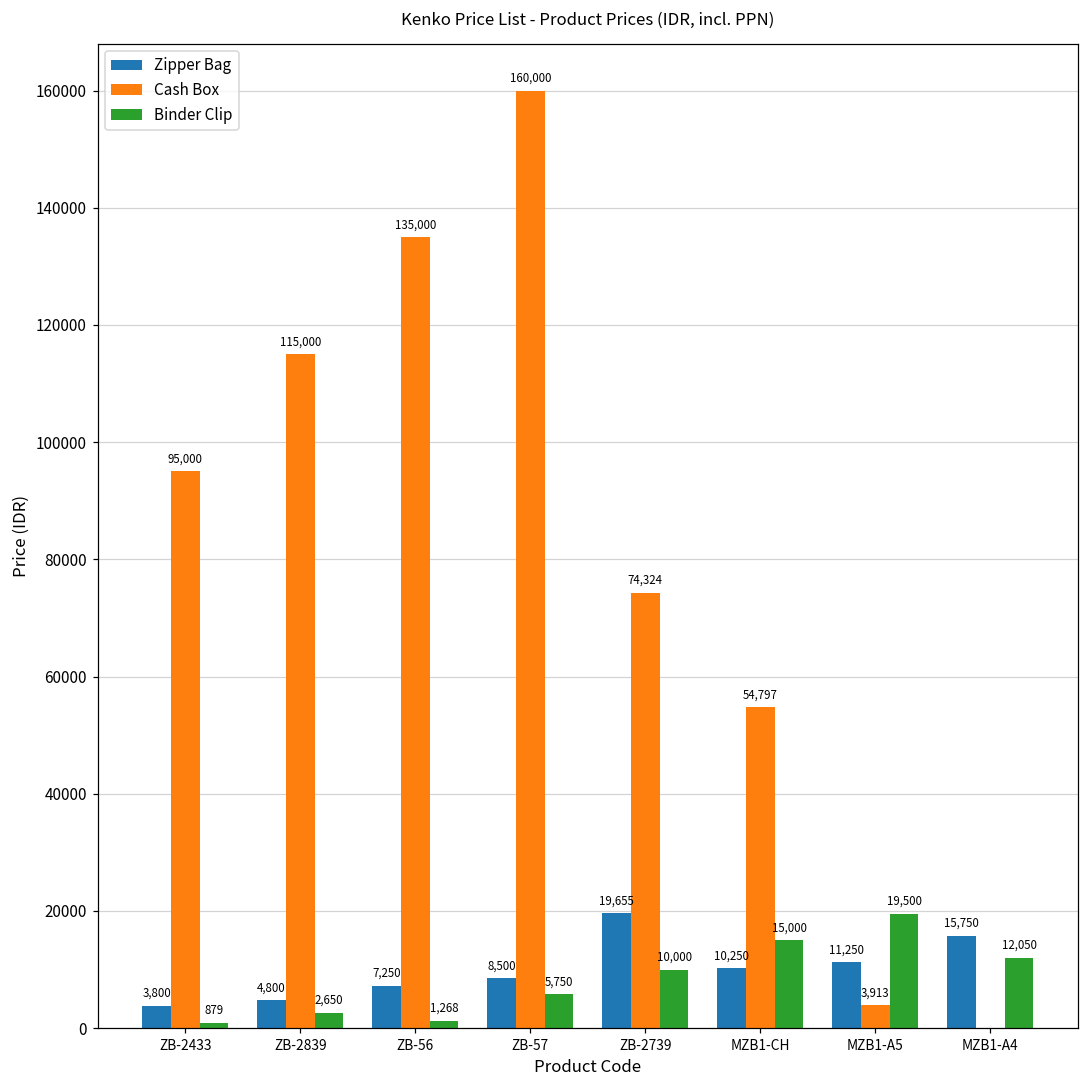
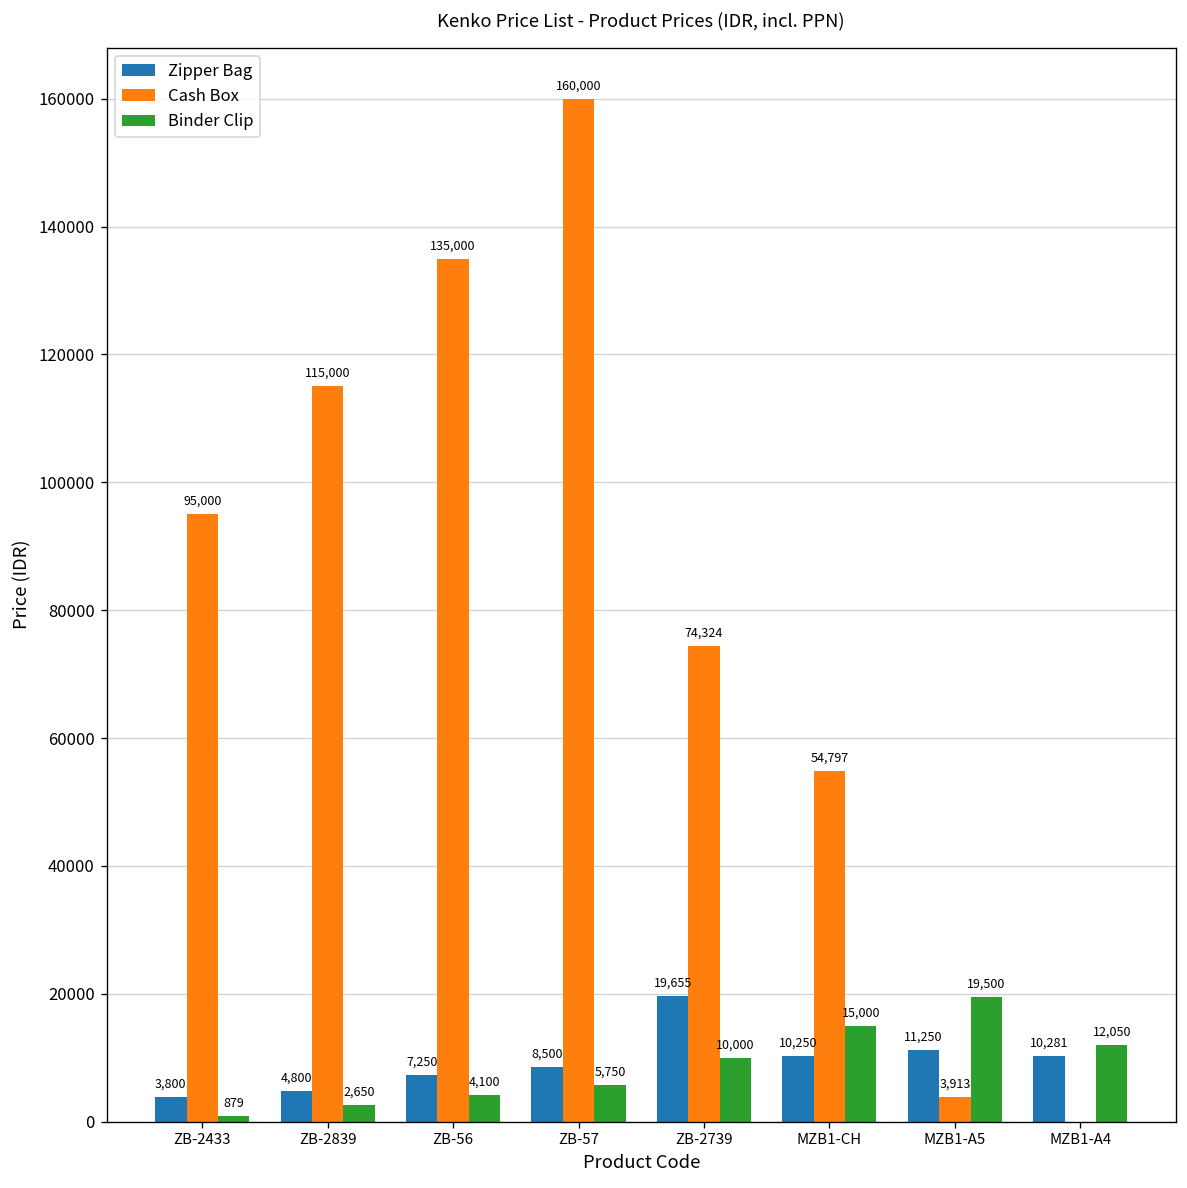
  {
    "Zipper Bag": {
      "ZB-2433": "3,800",
      "ZB-2839": "4,800",
      "ZB-56": "7,250",
      "ZB-57": "8,500",
      "ZB-2739": "19,655",
      "MZB1-CH": "10,250",
      "MZB1-A5": "11,250",
-     "MZB1-A4": "15,750"
+     "MZB1-A4": "10,281"
    },
    "Cash Box": {
      "ZB-2433": "95,000",
      "ZB-2839": "115,000",
      "ZB-56": "135,000",
      "ZB-57": "160,000",
      "ZB-2739": "74,324",
      "MZB1-CH": "54,797",
      "MZB1-A5": "3,913"
    },
    "Binder Clip": {
      "ZB-2433": "879",
      "ZB-2839": "2,650",
-     "ZB-56": "1,268",
+     "ZB-56": "4,100",
      "ZB-57": "5,750",
      "ZB-2739": "10,000",
      "MZB1-CH": "15,000",
      "MZB1-A5": "19,500",
      "MZB1-A4": "12,050"
    }
  }
